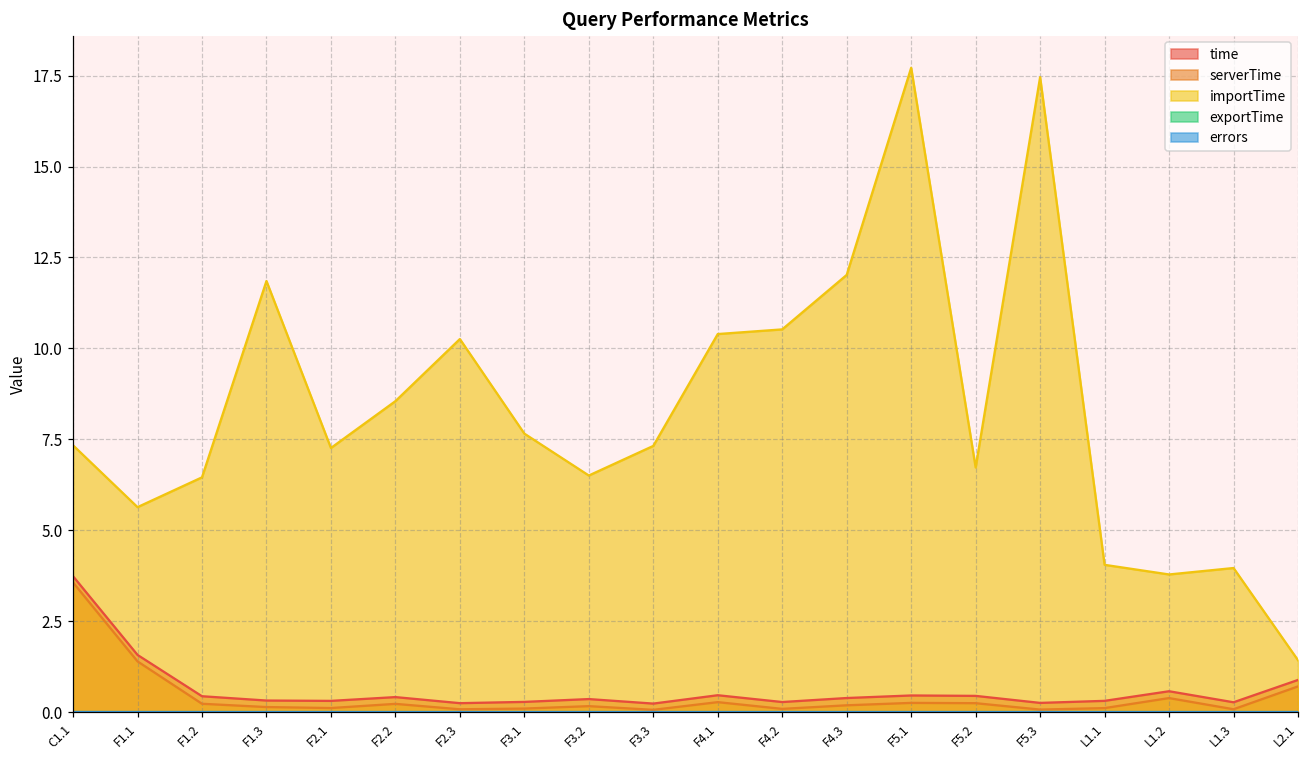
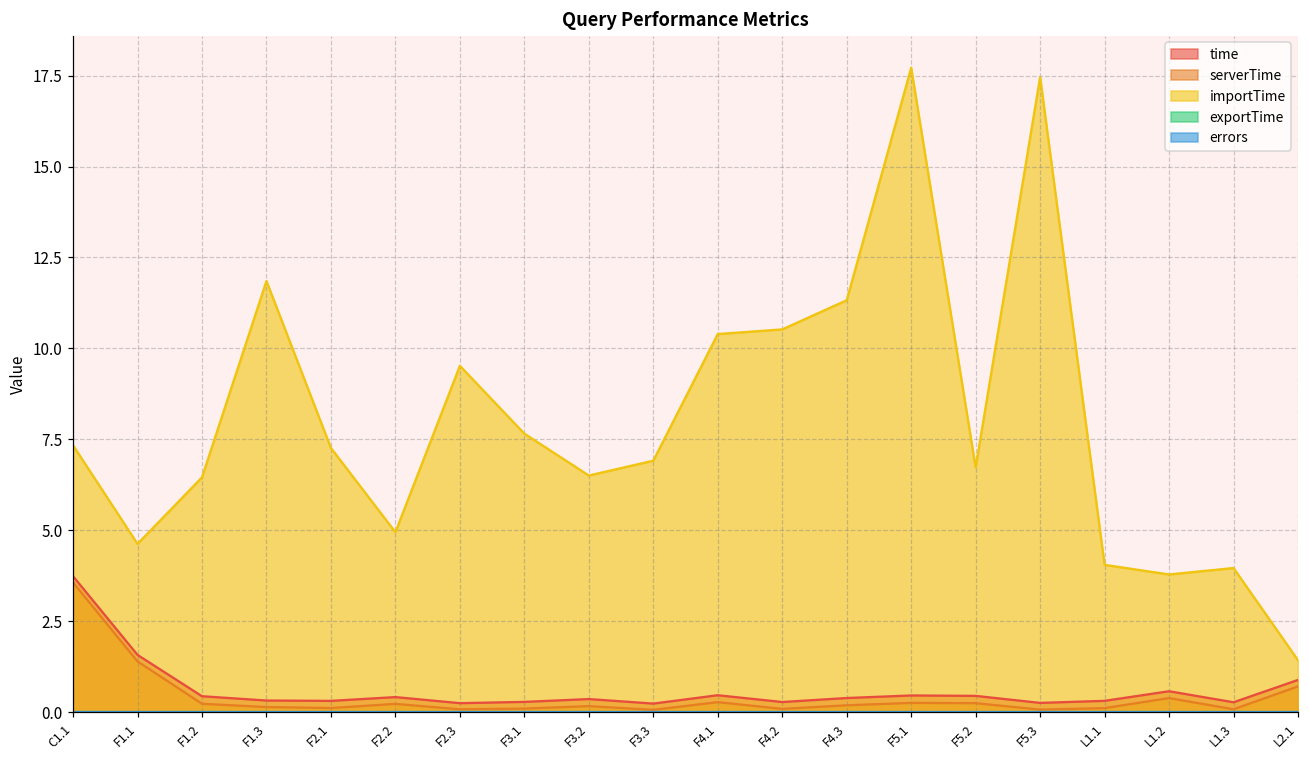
  {
    "importTime": {
      "C1.1": 7.3,
-     "F1.1": 5.6,
+     "F1.1": 4.6,
      "F1.2": 6.5,
      "F1.3": 11.9,
      "F2.1": 7.3,
-     "F2.2": 8.5,
-     "F2.3": 10.3,
+     "F2.2": 4.9,
+     "F2.3": 9.5,
      "F3.1": 7.7,
      "F3.2": 6.5,
-     "F3.3": 7.3,
+     "F3.3": 6.9,
      "F4.1": 10.4,
      "F4.2": 10.5,
-     "F4.3": 12.0,
+     "F4.3": 11.3,
      "F5.1": 17.7,
      "F5.2": 6.7,
      "F5.3": 17.5,
      "L1.1": 4.0,
      "L1.2": 3.8,
      "L1.3": 4.0,
      "L2.1": 1.4
    },
    "errors": {
      "C1.1": 0.0,
      "F1.1": 0.0,
      "F1.2": 0.0,
      "F1.3": 0.0,
      "F2.1": 0.0,
      "F2.2": 0.0,
      "F2.3": 0.0,
      "F3.1": 0.0,
      "F3.2": 0.0,
      "F4.1": 0.0,
      "F4.2": 0.0,
      "F4.3": 0.0,
      "F5.1": 0.0,
      "F5.2": 0.0,
      "L1.1": 0.0,
      "L1.2": 0.0,
      "L1.3": 0.0,
      "L2.1": 0.0
    }
  }
